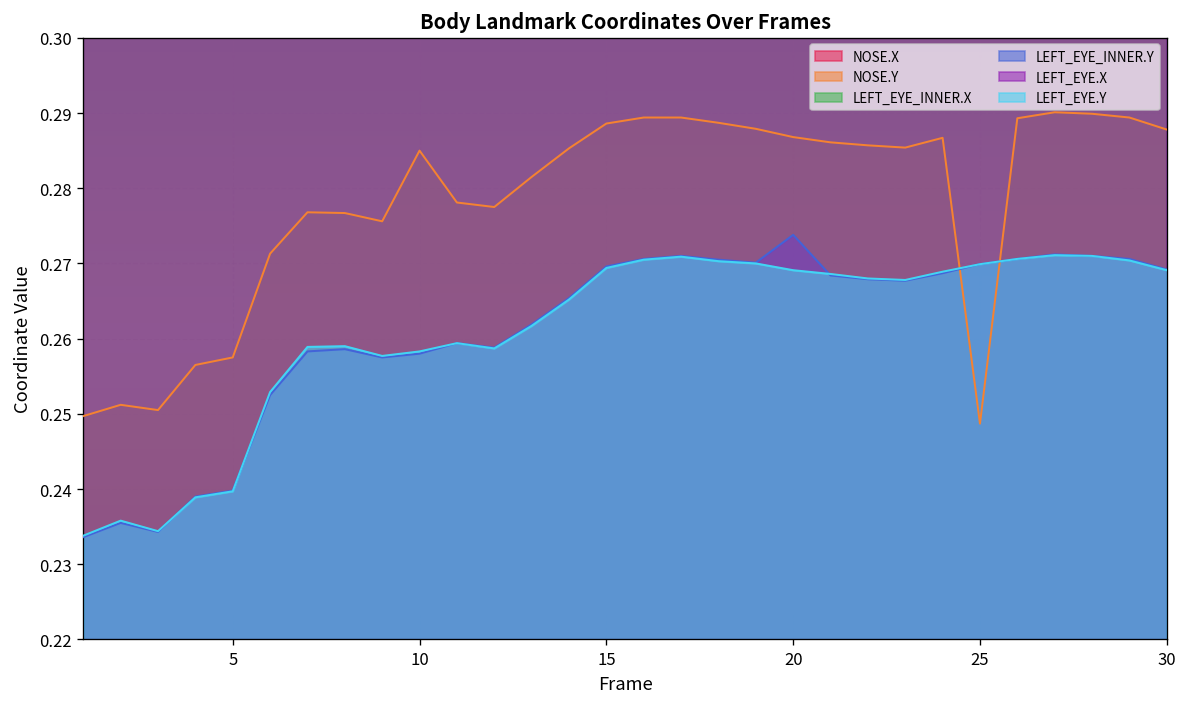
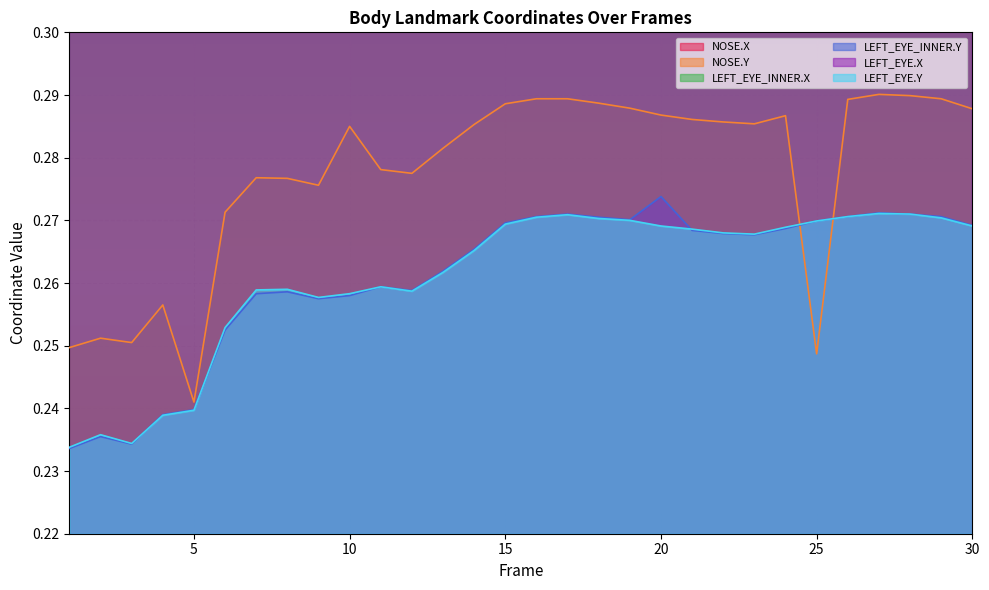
  {
    "NOSE.Y": {
-     "5": 0.258,
+     "5": 0.241,
      "10": 0.285,
      "15": 0.289,
      "20": 0.287,
      "25": 0.249,
      "30": 0.288
    },
    "LEFT_EYE_INNER.Y": {
      "20": 0.274
    },
    "LEFT_EYE.Y": {
      "20": 0.269
    }
  }
